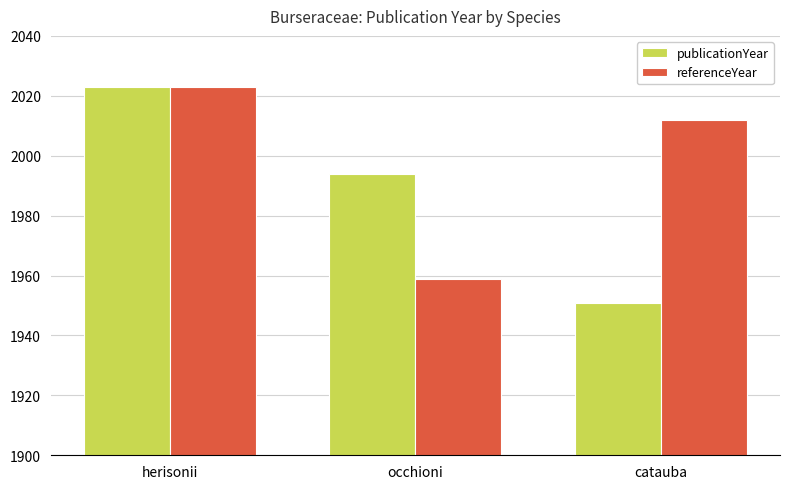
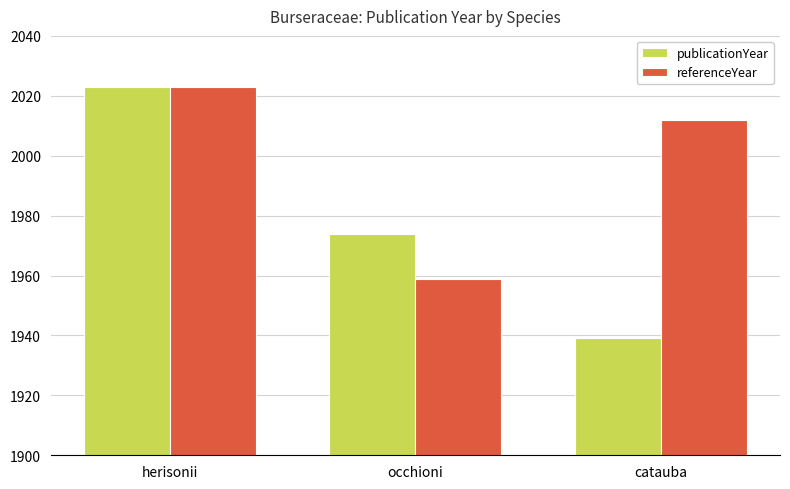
  {
    "publicationYear": {
      "herisonii": 2023,
-     "occhioni": 1994,
-     "catauba": 1951
+     "occhioni": 1974,
+     "catauba": 1939
    },
    "referenceYear": {
      "herisonii": 2023,
      "occhioni": 1959,
      "catauba": 2012
    }
  }
